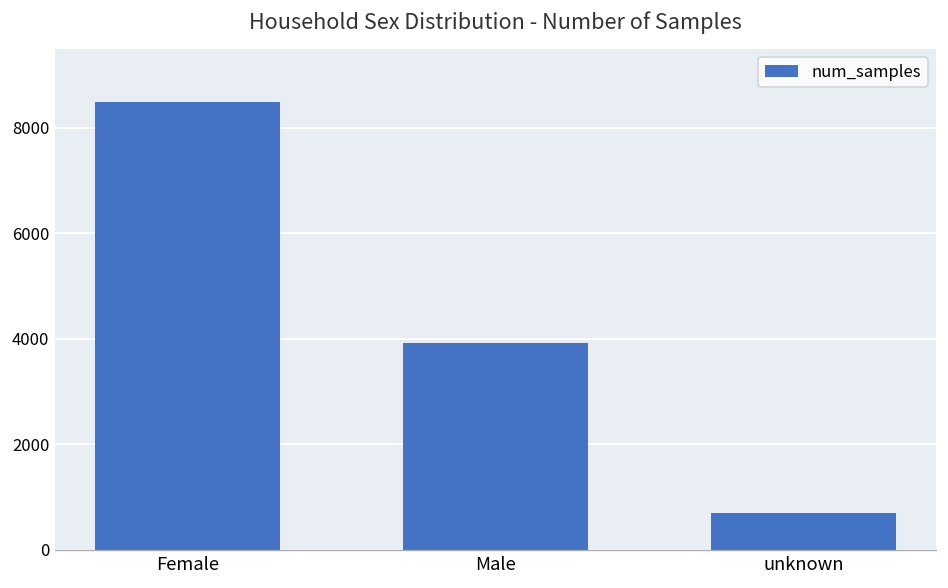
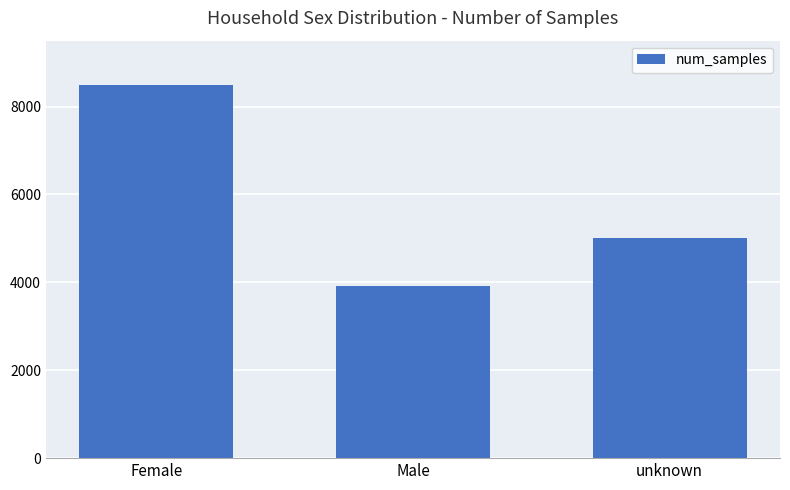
  {
    "Female": 8500,
    "Male": 3900,
-   "unknown": 700
+   "unknown": 5000
  }
